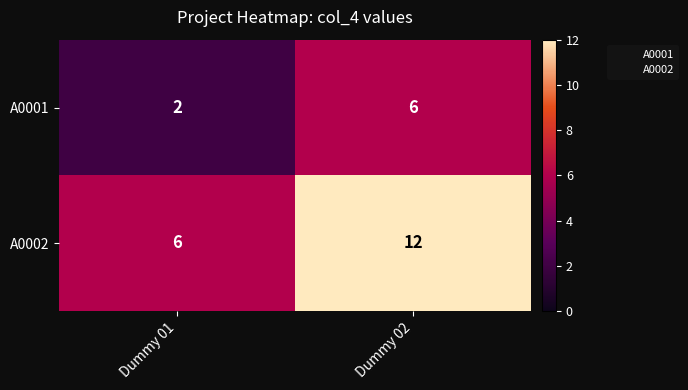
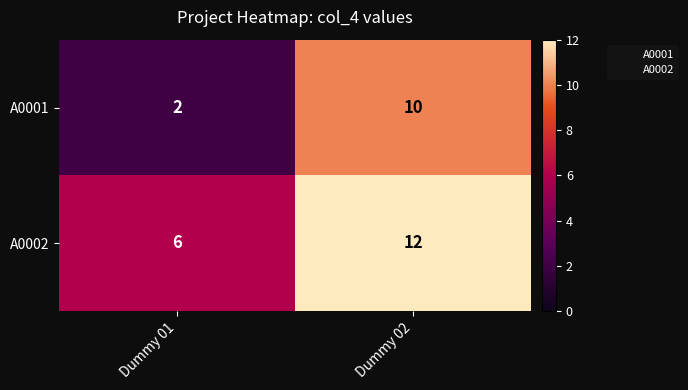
  {
    "A0001": {
-     "Dummy 02": 6
+     "Dummy 02": 10
    }
  }
